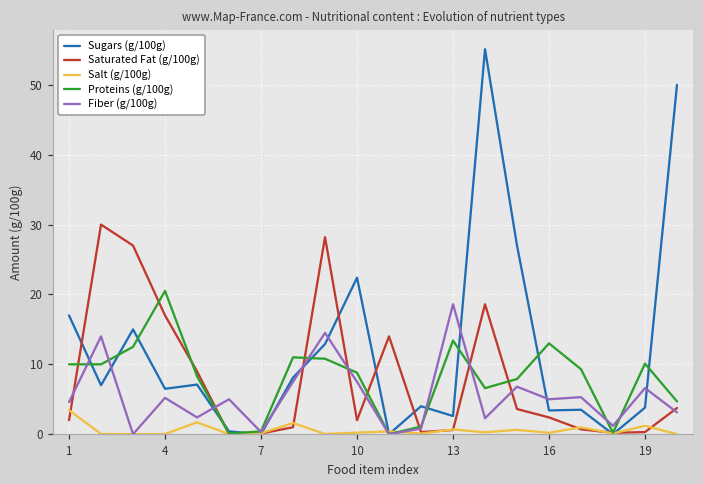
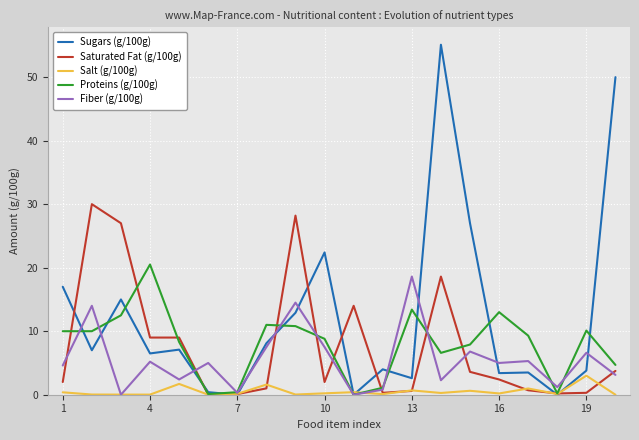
  {
    "Sugars (g/100g)": {
      "1": 17,
      "4": 7,
      "10": 22,
      "13": 3,
      "16": 3,
      "19": 4
    },
    "Saturated Fat (g/100g)": {
      "1": 2,
-     "4": 17,
+     "4": 9,
      "10": 2,
      "16": 2,
      "19": 0
    },
    "Salt (g/100g)": {
-     "1": 3,
+     "1": 0,
      "4": 0,
      "10": 0,
      "16": 0,
-     "19": 1
+     "19": 3
    },
    "Proteins (g/100g)": {
      "1": 10,
      "4": 21,
      "10": 9,
      "13": 13,
      "16": 13,
      "19": 10
    },
    "Fiber (g/100g)": {
      "1": 5,
      "4": 5,
      "10": 8,
      "13": 19,
      "16": 5,
      "19": 7
    }
  }
